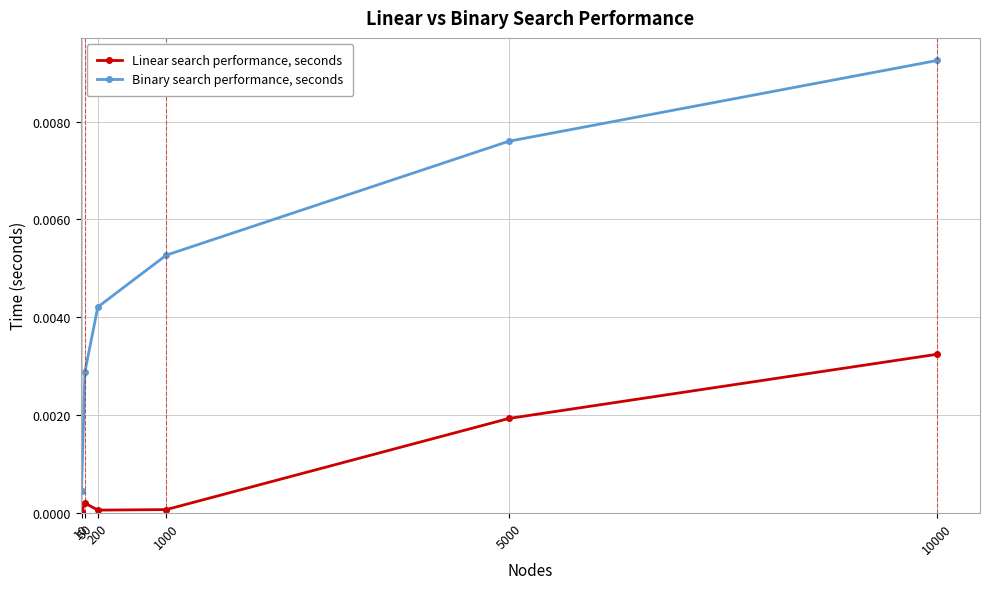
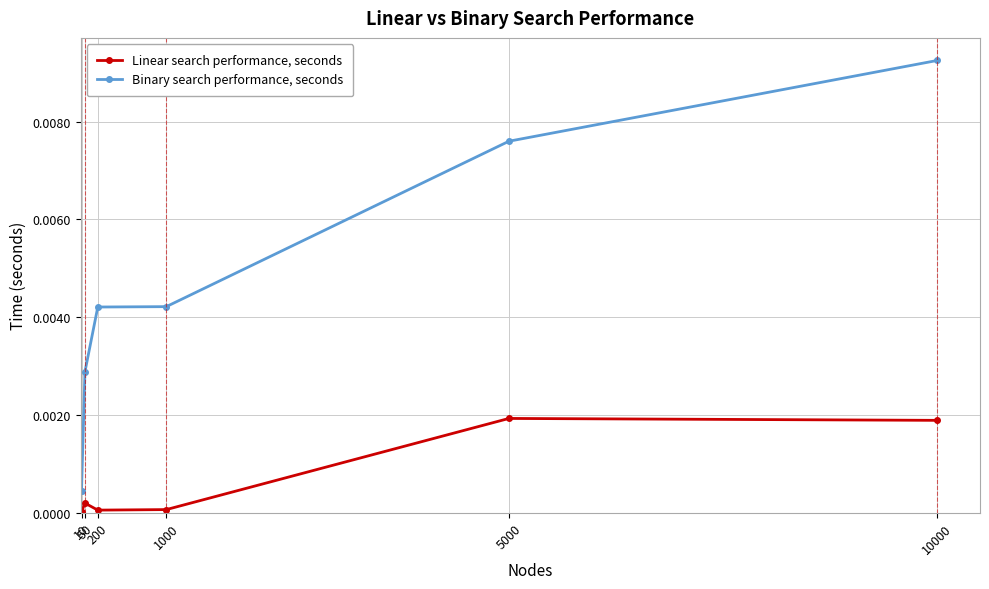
  {
    "Linear search performance, seconds": {
      "10": 0.0000,
      "50": 0.0002,
      "200": 0.0001,
      "1000": 0.0001,
      "5000": 0.0019,
-     "10000": 0.0032
+     "10000": 0.0019
    },
    "Binary search performance, seconds": {
      "10": 0.0004,
      "50": 0.0029,
      "200": 0.0042,
-     "1000": 0.0053,
+     "1000": 0.0042,
      "5000": 0.0076,
      "10000": 0.0093
    }
  }
